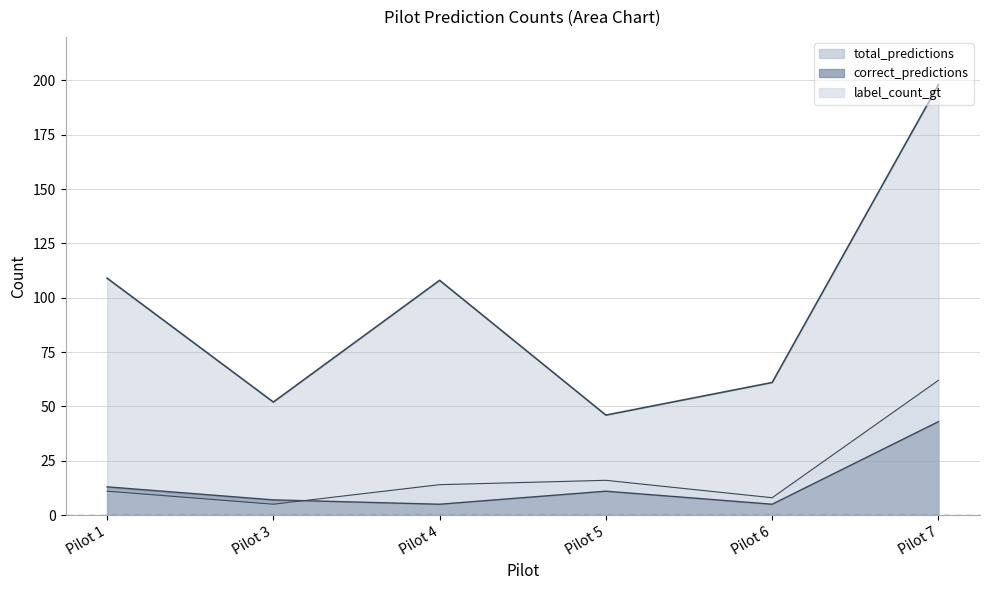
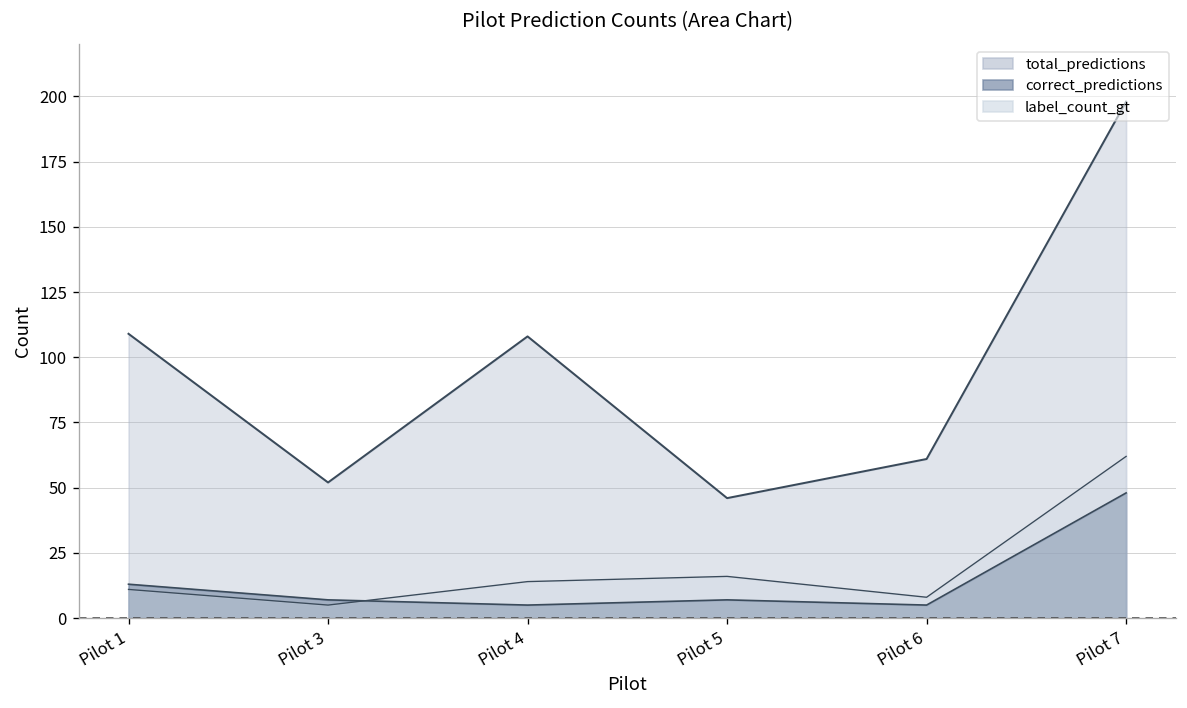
  {
    "correct_predictions": {
      "Pilot 1": 13,
      "Pilot 3": 7,
      "Pilot 4": 5,
-     "Pilot 5": 11,
+     "Pilot 5": 7,
      "Pilot 6": 5,
-     "Pilot 7": 43
+     "Pilot 7": 48
    }
  }
